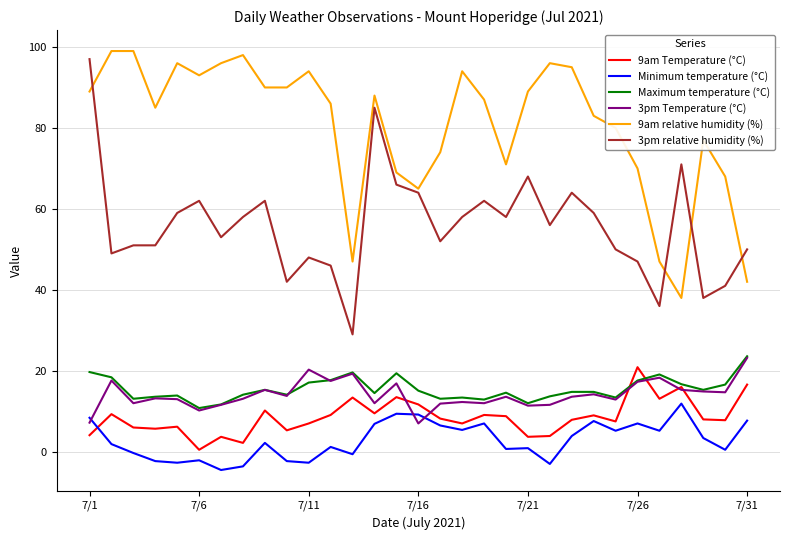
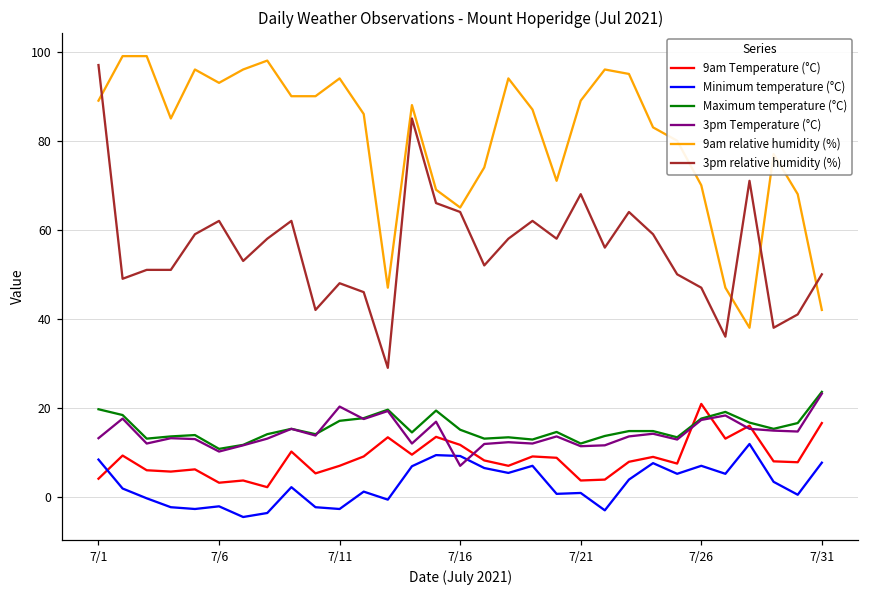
  {
    "9am Temperature (°C)": {
      "7/1": 4,
-     "7/6": 1,
+     "7/6": 3,
      "7/11": 7,
      "7/16": 12,
      "7/21": 4,
      "7/26": 21,
      "7/31": 17
    },
    "Minimum temperature (°C)": {
      "7/1": 8,
      "7/6": -2,
      "7/11": -3,
      "7/16": 9,
      "7/21": 1,
      "7/26": 7,
      "7/31": 8
    },
    "Maximum temperature (°C)": {
      "7/1": 20,
      "7/11": 17,
      "7/16": 15
    },
    "3pm Temperature (°C)": {
-     "7/1": 7,
+     "7/1": 13,
      "7/11": 20,
      "7/16": 7
    },
    "9am relative humidity (%)": {
      "7/1": 89,
      "7/6": 93,
      "7/11": 94,
      "7/16": 65,
      "7/21": 89,
      "7/26": 70,
      "7/31": 42
    },
    "3pm relative humidity (%)": {
      "7/1": 97,
      "7/6": 62,
      "7/11": 48,
      "7/16": 64,
      "7/21": 68,
      "7/26": 47,
      "7/31": 50
    }
  }
